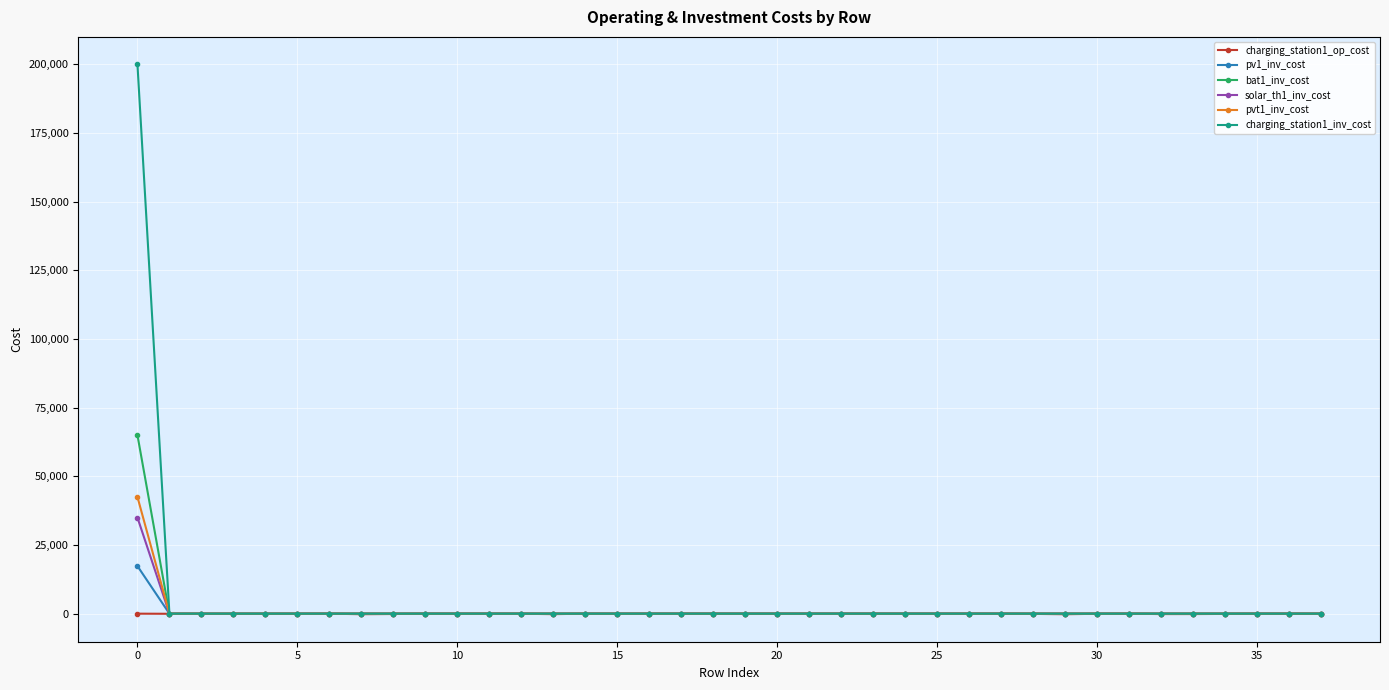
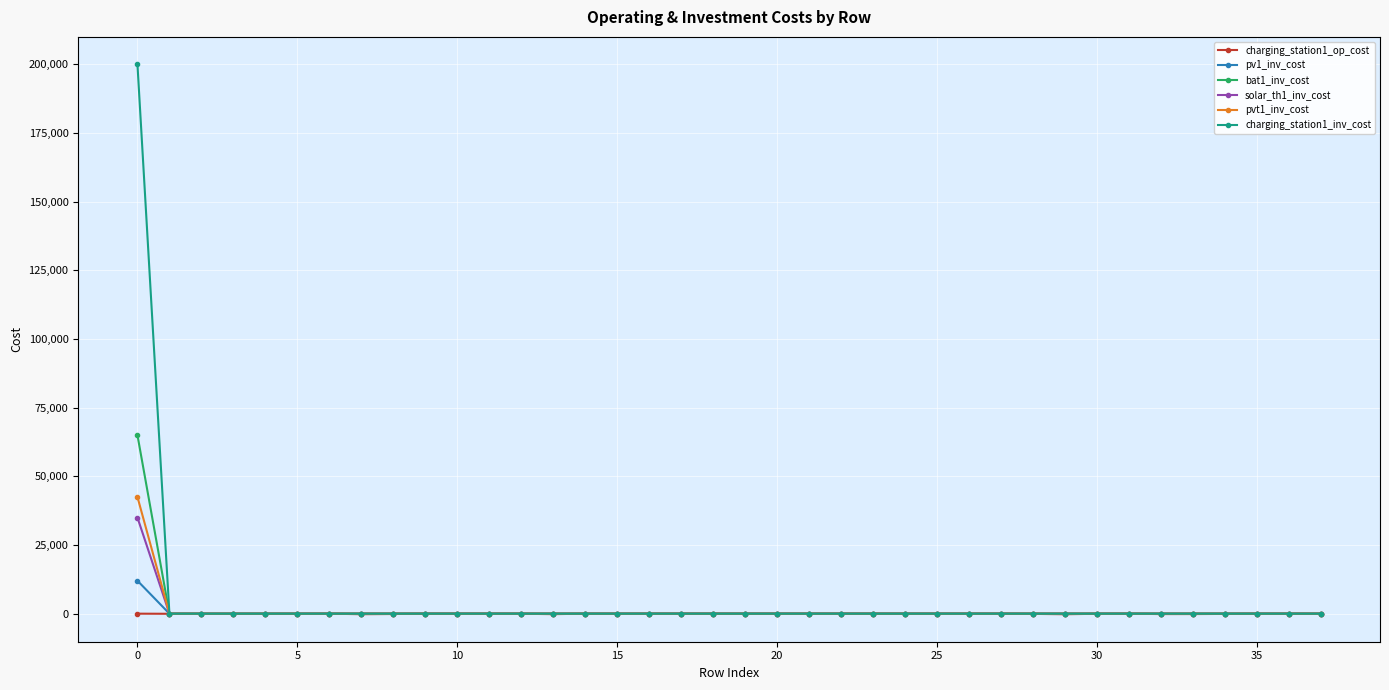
  {
    "charging_station1_op_cost": {
      "0": "0"
    },
    "pv1_inv_cost": {
-     "0": "17,000"
+     "0": "12,000"
    },
    "solar_th1_inv_cost": {
      "0": "35,000"
    },
    "pvt1_inv_cost": {
      "0": "43,000"
    }
  }
